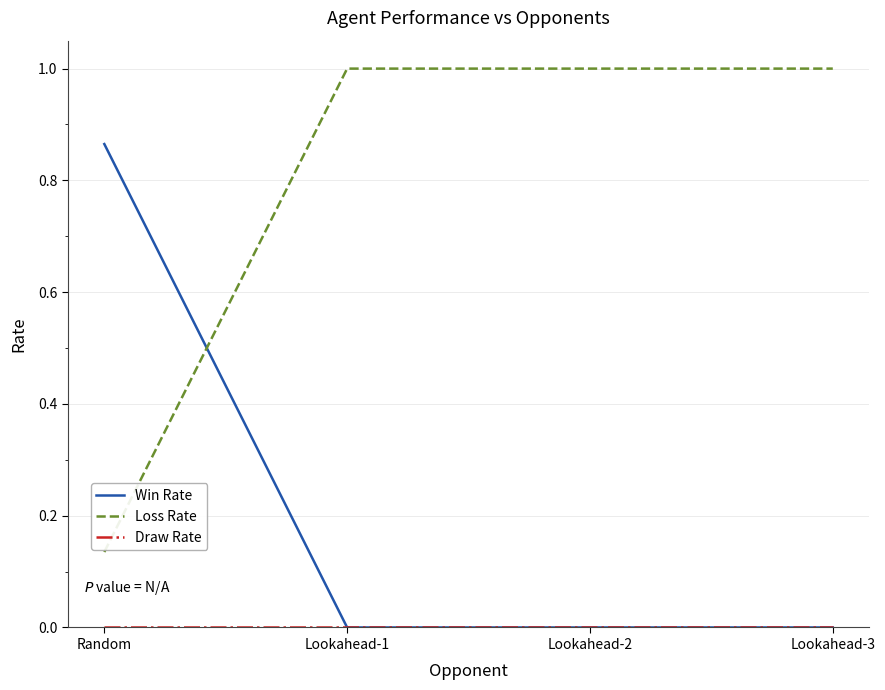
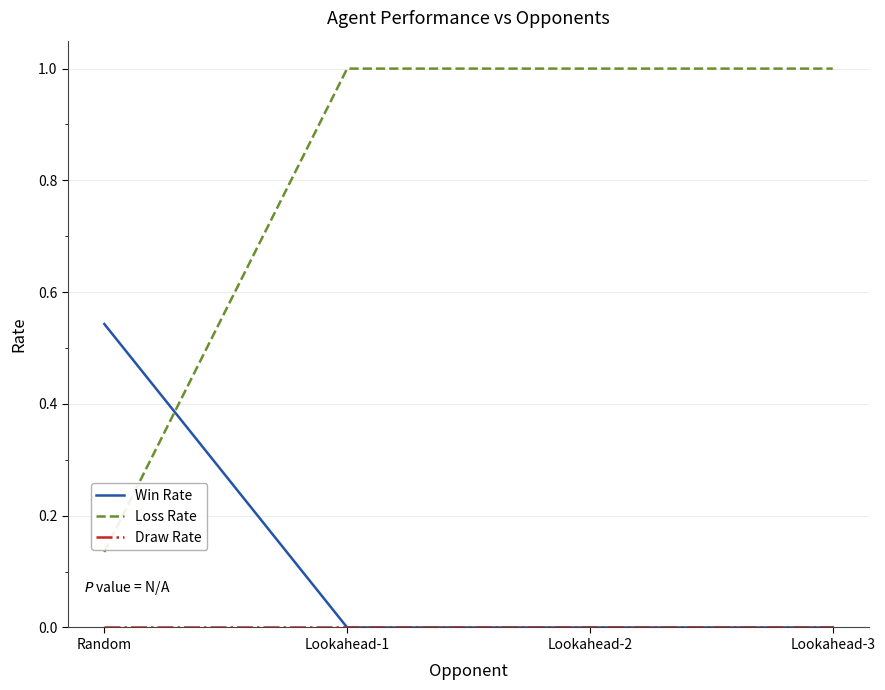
  {
    "Win Rate": {
-     "Random": 0.87
+     "Random": 0.54
    },
    "Loss Rate": {
      "Random": 0.14,
      "Lookahead-1": 1.00,
      "Lookahead-2": 1.00,
      "Lookahead-3": 1.00
    },
    "Draw Rate": {
      "Random": 0.00
    }
  }
